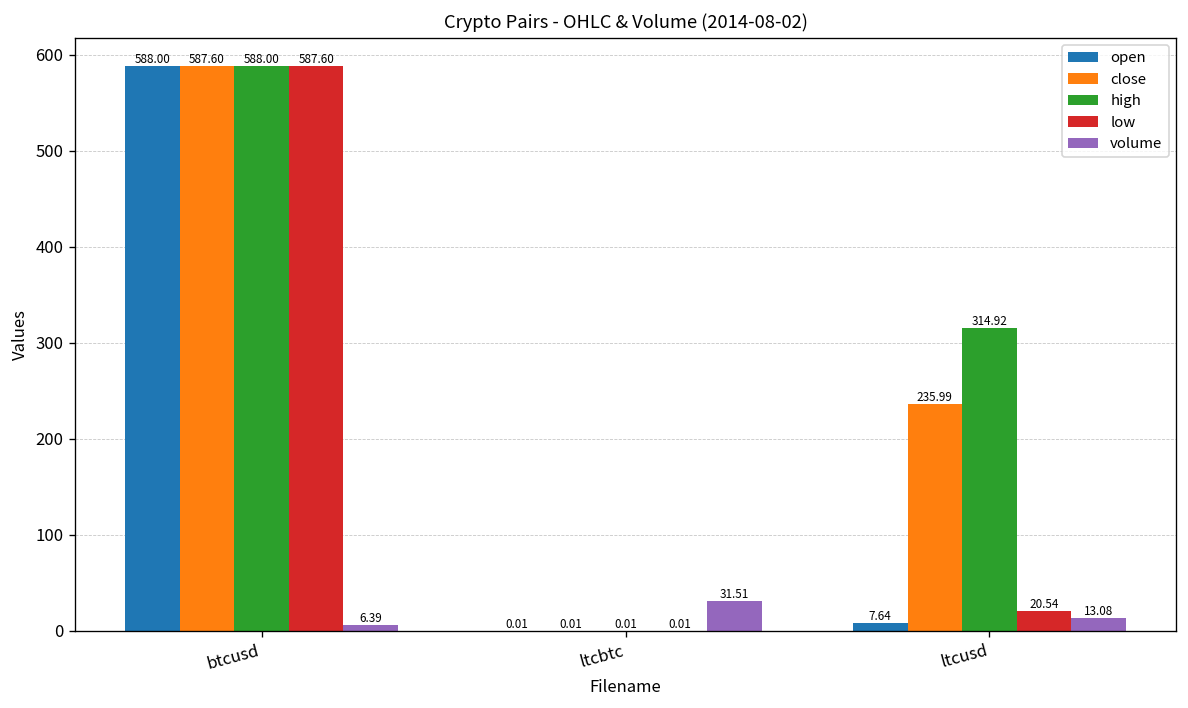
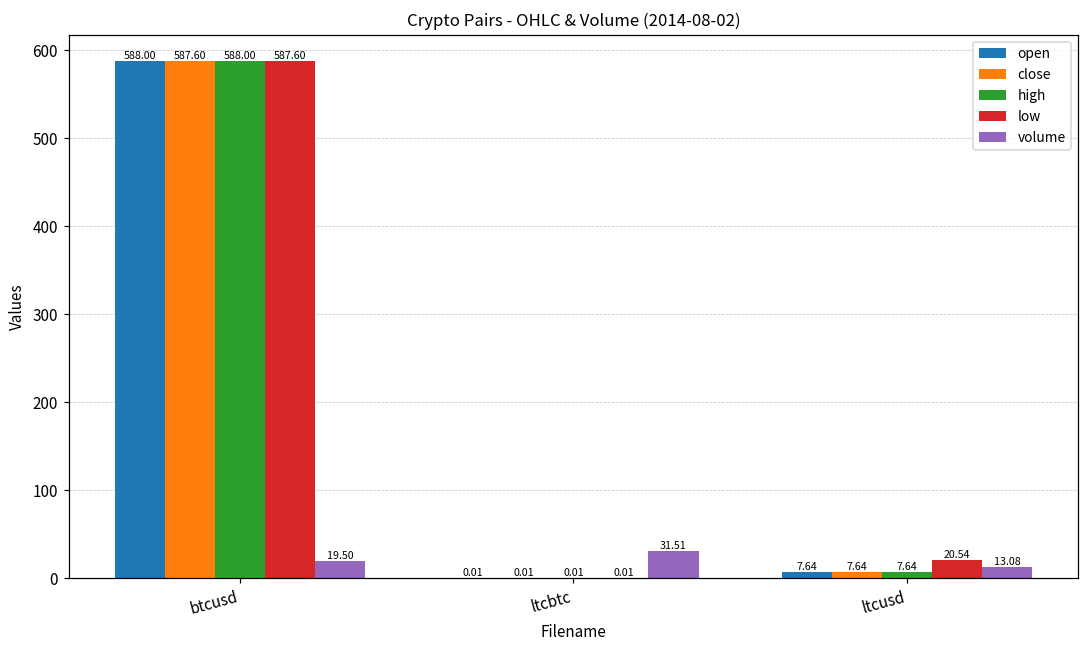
  {
    "open": {
      "btcusd": 588.00,
      "ltcbtc": 0.01,
      "ltcusd": 7.64
    },
    "close": {
      "btcusd": 587.60,
      "ltcbtc": 0.01,
-     "ltcusd": 235.99
+     "ltcusd": 7.64
    },
    "high": {
      "btcusd": 588.00,
      "ltcbtc": 0.01,
-     "ltcusd": 314.92
+     "ltcusd": 7.64
    },
    "low": {
      "btcusd": 587.60,
      "ltcbtc": 0.01,
      "ltcusd": 20.54
    },
    "volume": {
-     "btcusd": 6.39,
+     "btcusd": 19.50,
      "ltcbtc": 31.51,
      "ltcusd": 13.08
    }
  }
